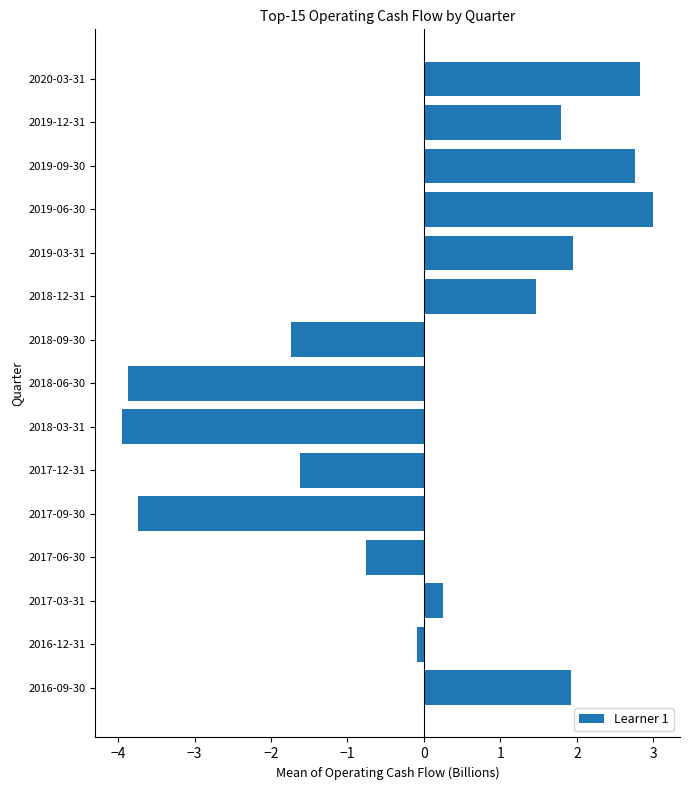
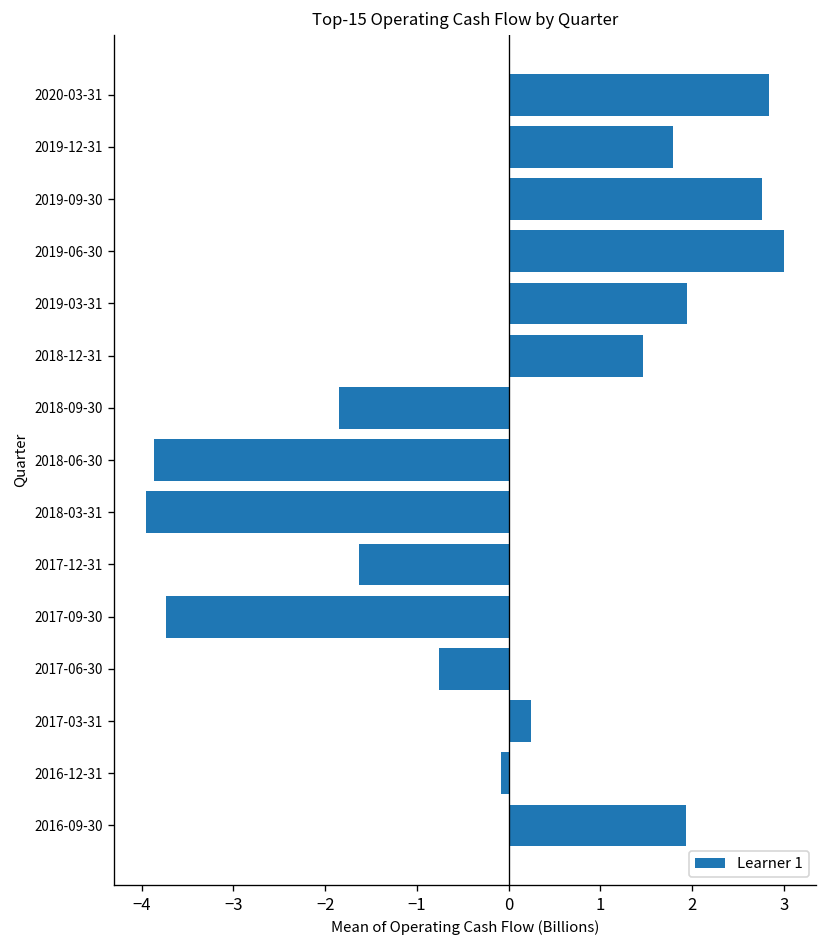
  {
    "2020-03-31": 2.8,
    "2019-12-31": 1.8,
    "2019-09-30": 2.8,
    "2019-06-30": 3.0,
    "2019-03-31": 1.9,
    "2018-12-31": 1.5,
-   "2018-09-30": -1.7,
+   "2018-09-30": -1.9,
    "2018-06-30": -3.9,
    "2018-03-31": -3.9,
    "2017-12-31": -1.6,
    "2017-09-30": -3.7,
    "2017-06-30": -0.8,
    "2017-03-31": 0.2,
    "2016-12-31": -0.1,
    "2016-09-30": 1.9
  }
